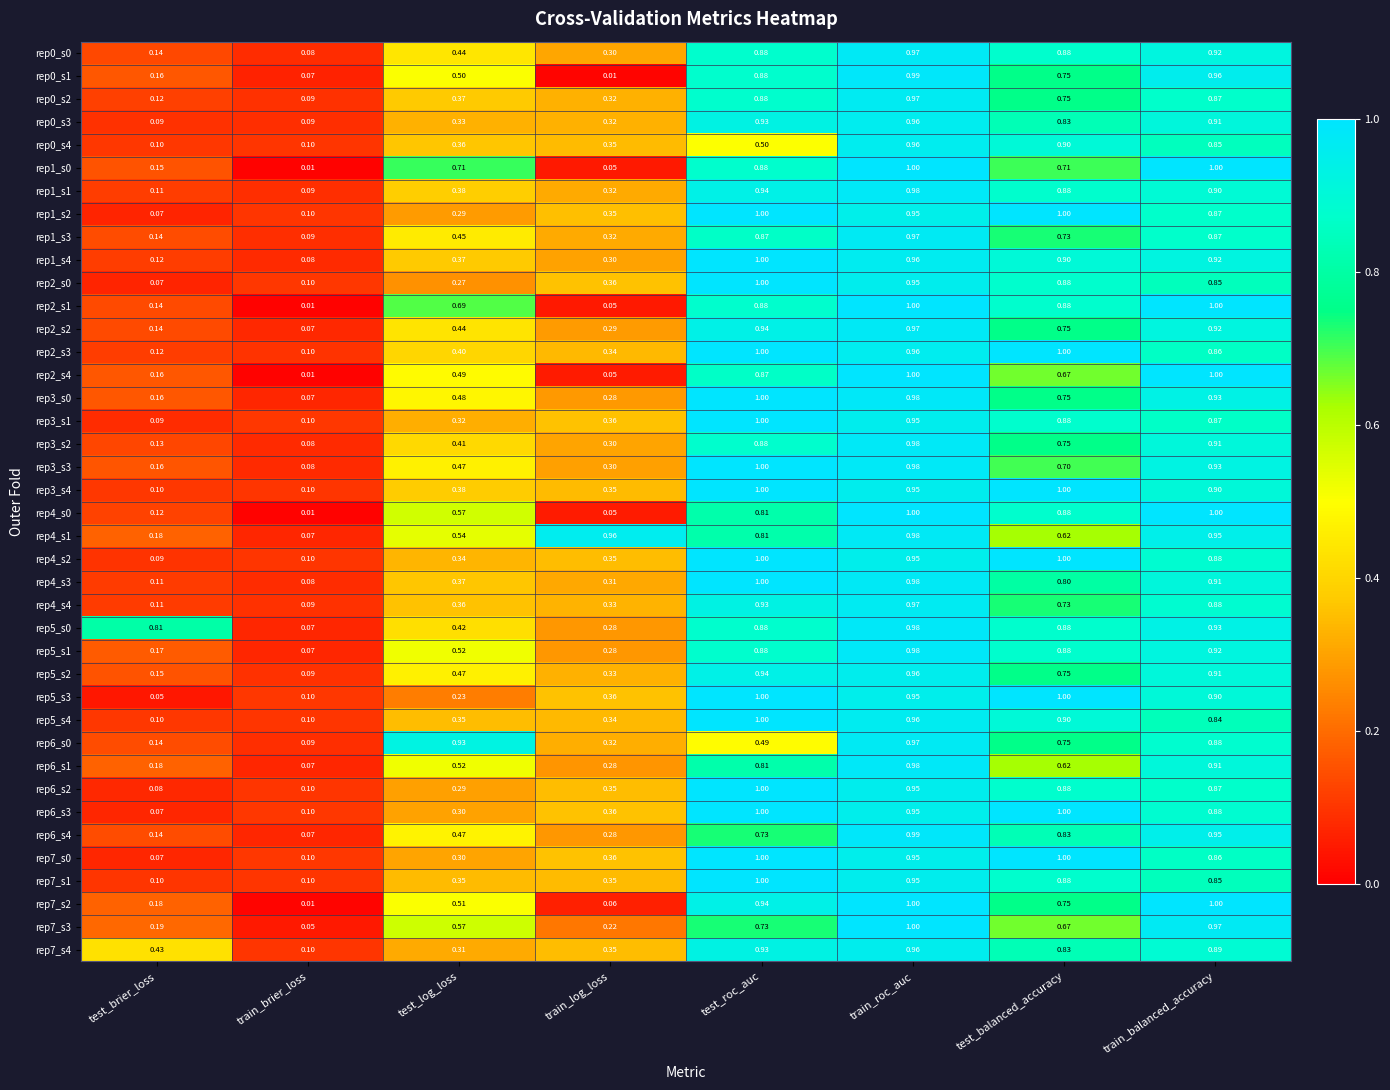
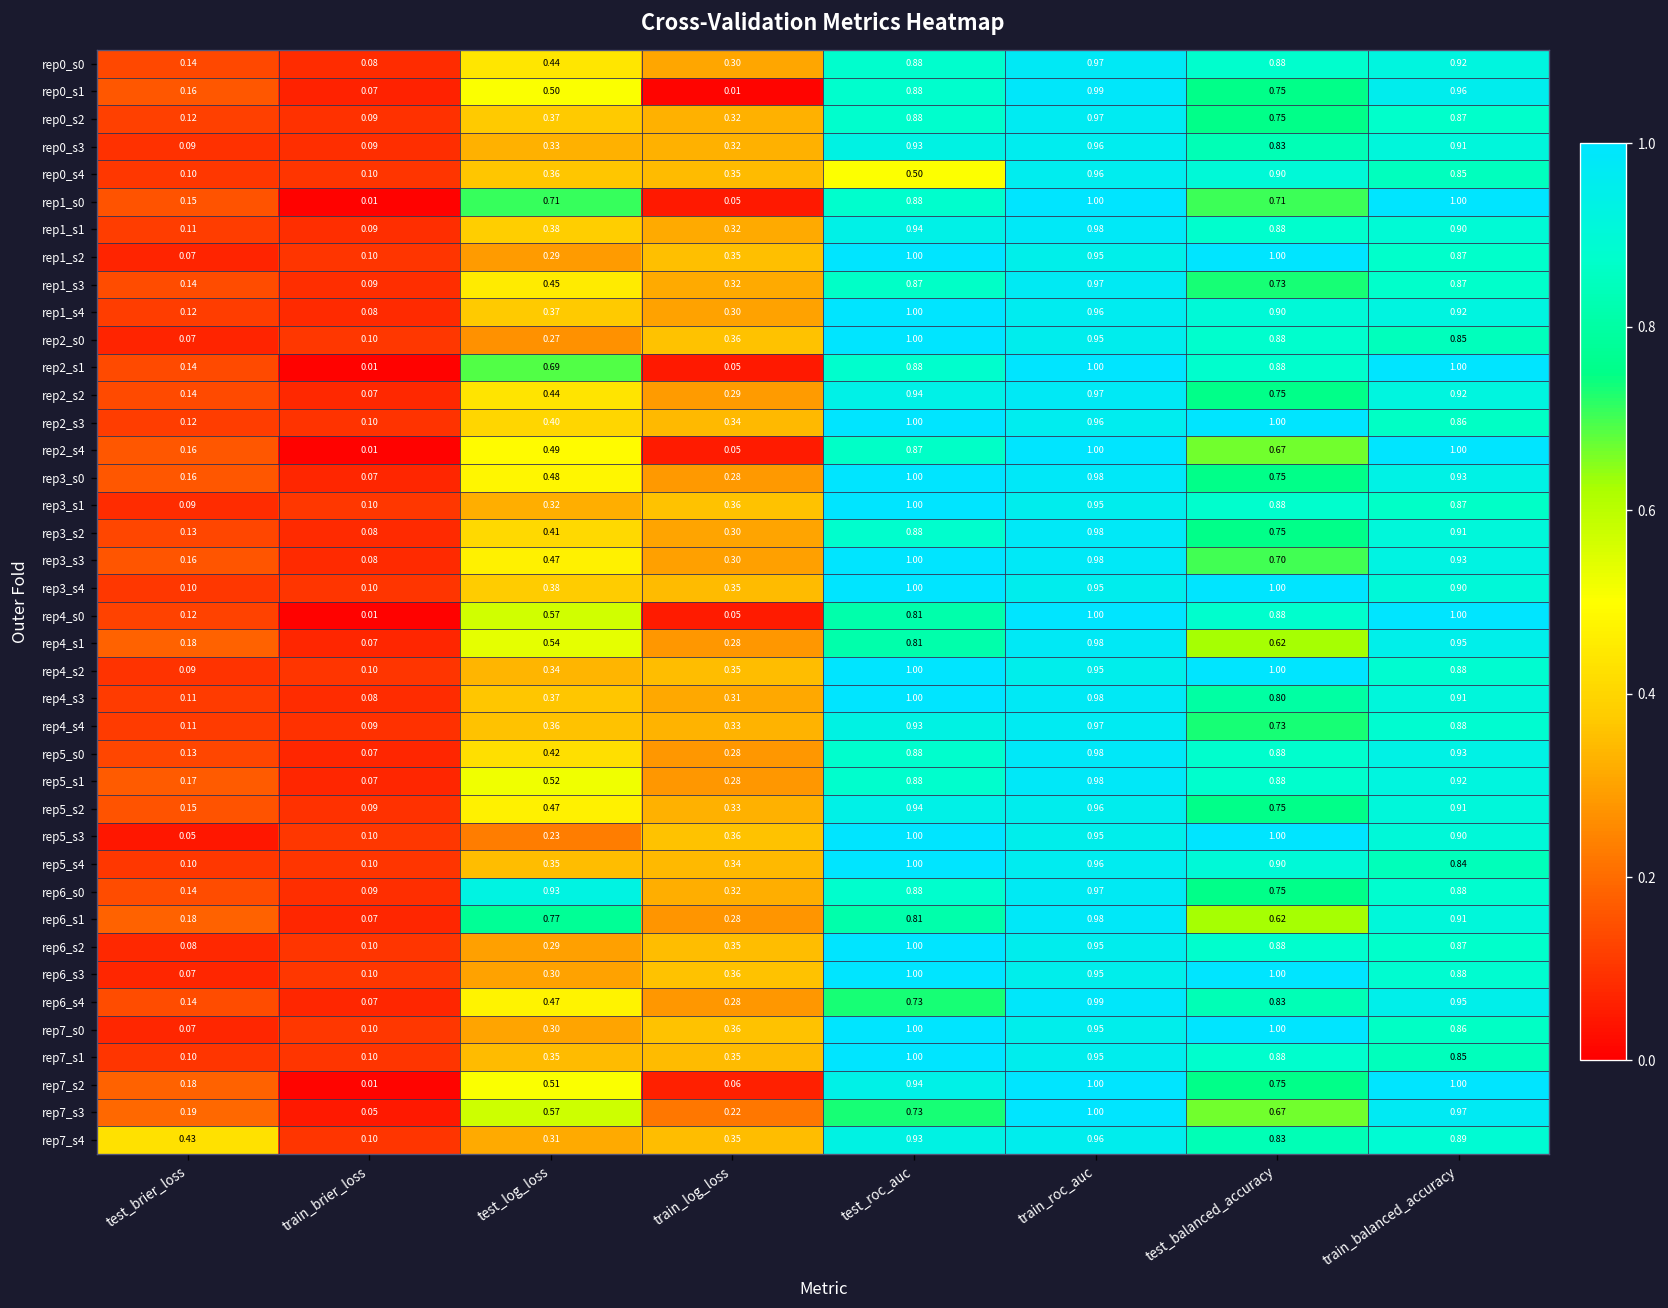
  {
    "rep4_s1": {
      "test_brier_loss": 0.18,
      "train_brier_loss": 0.07,
      "test_log_loss": 0.54,
-     "train_log_loss": 0.96,
+     "train_log_loss": 0.28,
      "test_roc_auc": 0.81,
      "train_roc_auc": 0.98,
      "test_balanced_accuracy": 0.62,
      "train_balanced_accuracy": 0.95
    },
    "rep5_s0": {
-     "test_brier_loss": 0.81,
+     "test_brier_loss": 0.13,
      "train_brier_loss": 0.07,
      "test_log_loss": 0.42,
      "train_log_loss": 0.28,
      "test_roc_auc": 0.88,
      "train_roc_auc": 0.98,
      "test_balanced_accuracy": 0.88,
      "train_balanced_accuracy": 0.93
    },
    "rep6_s0": {
      "test_brier_loss": 0.14,
      "train_brier_loss": 0.09,
      "test_log_loss": 0.93,
      "train_log_loss": 0.32,
-     "test_roc_auc": 0.49,
+     "test_roc_auc": 0.88,
      "train_roc_auc": 0.97,
      "test_balanced_accuracy": 0.75,
      "train_balanced_accuracy": 0.88
    },
    "rep6_s1": {
      "test_brier_loss": 0.18,
      "train_brier_loss": 0.07,
-     "test_log_loss": 0.52,
+     "test_log_loss": 0.77,
      "train_log_loss": 0.28,
      "test_roc_auc": 0.81,
      "train_roc_auc": 0.98,
      "test_balanced_accuracy": 0.62,
      "train_balanced_accuracy": 0.91
    }
  }
